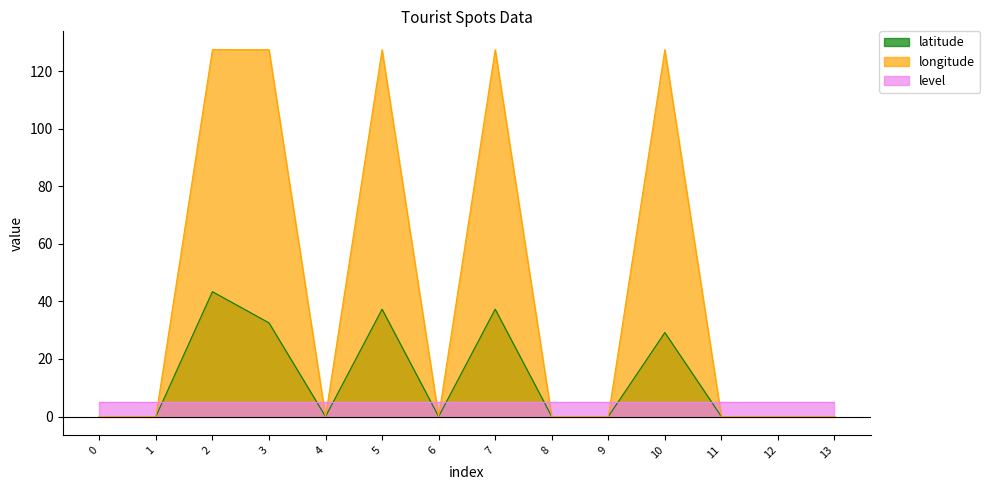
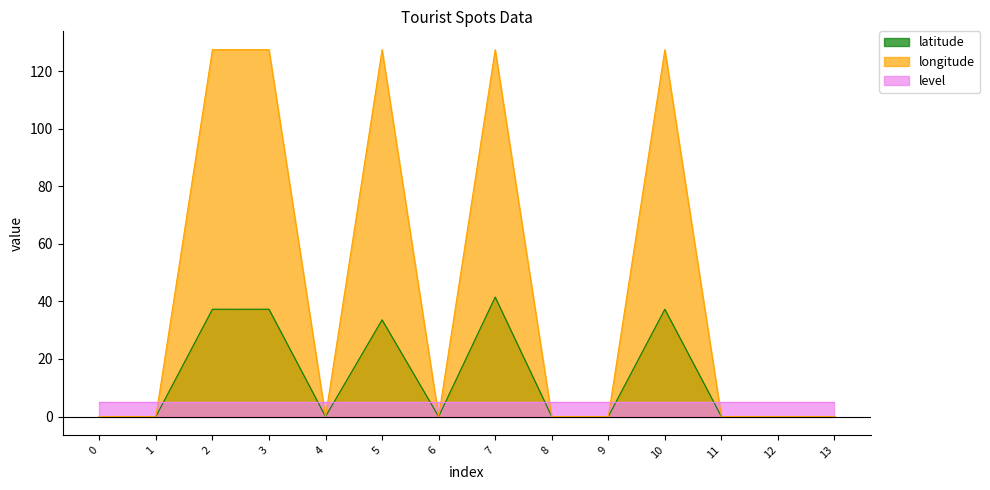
  {
    "latitude": {
-     "2": 43,
-     "3": 33,
-     "5": 37,
-     "7": 37,
-     "10": 29
+     "2": 37,
+     "3": 37,
+     "5": 34,
+     "7": 41,
+     "10": 37
    },
    "longitude": {
      "2": 127,
      "3": 127,
      "5": 127,
      "7": 127,
      "10": 127
    },
    "level": {
      "0": 5,
      "1": 5,
      "2": 5,
      "3": 5,
      "4": 5,
      "5": 5,
      "6": 5,
      "7": 5,
      "8": 5,
      "9": 5,
      "10": 5,
      "11": 5,
      "12": 5,
      "13": 5
    }
  }
